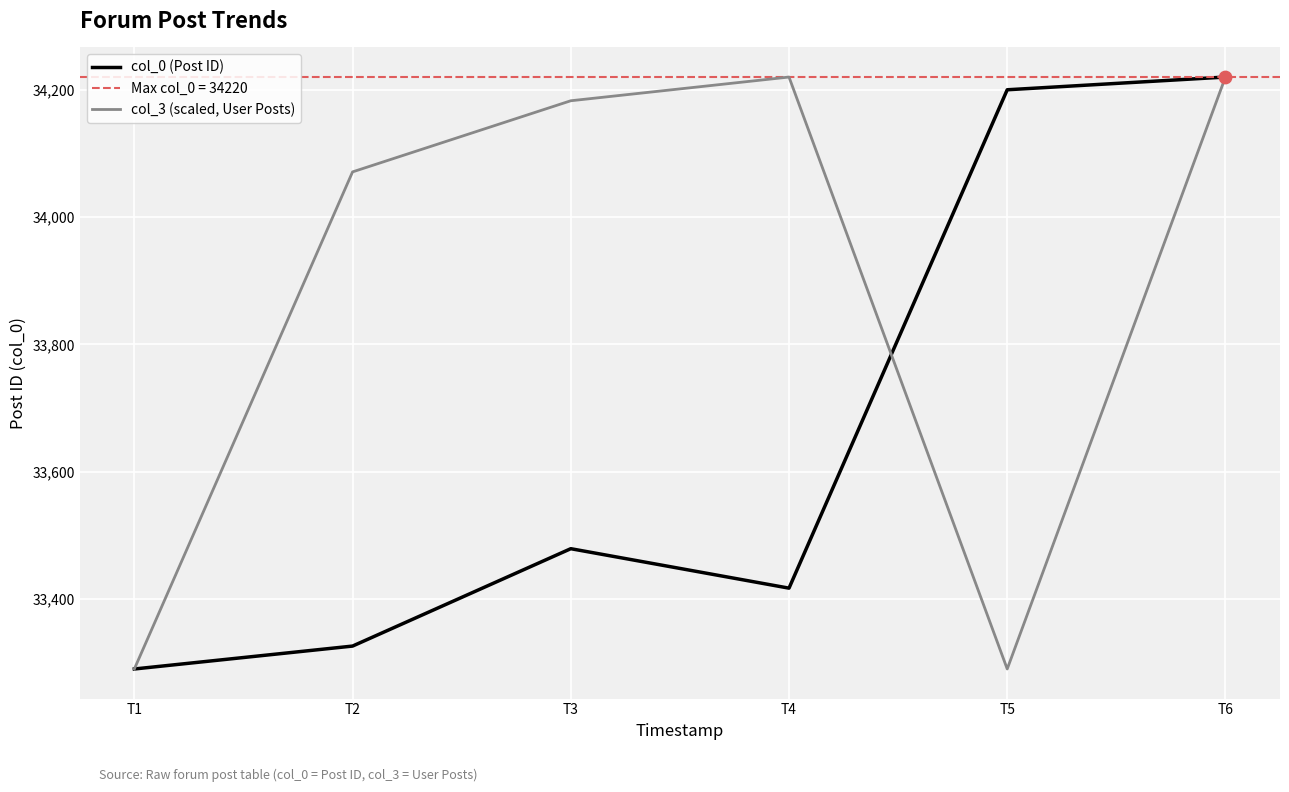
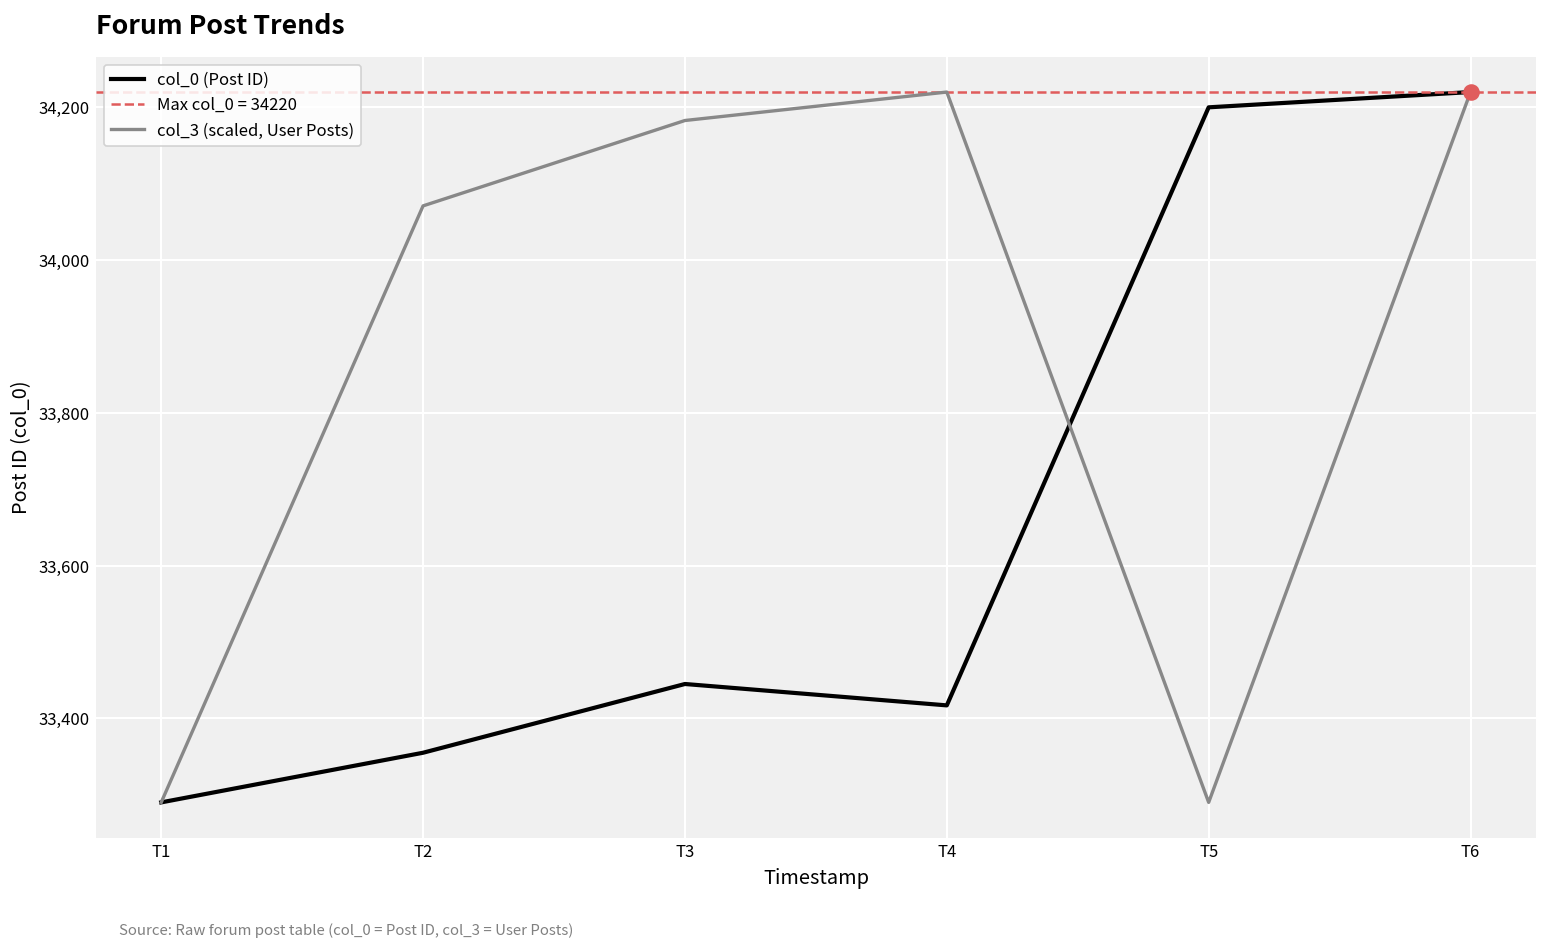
  {
    "col_0 (Post ID)": {
-     "T2": "33,330",
-     "T3": "33,480",
+     "T2": "33,360",
+     "T3": "33,450",
      "T4": "33,420",
      "T5": "34,200"
    },
    "col_3 (scaled, User Posts)": {
      "T2": "34,070",
      "T3": "34,180",
      "T4": "34,220",
      "T5": "33,290"
    }
  }
